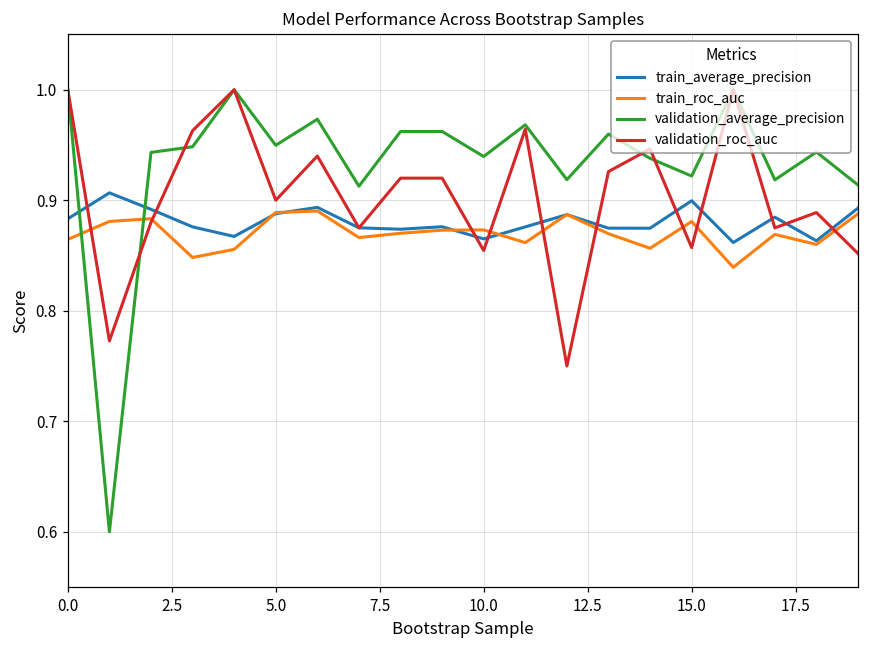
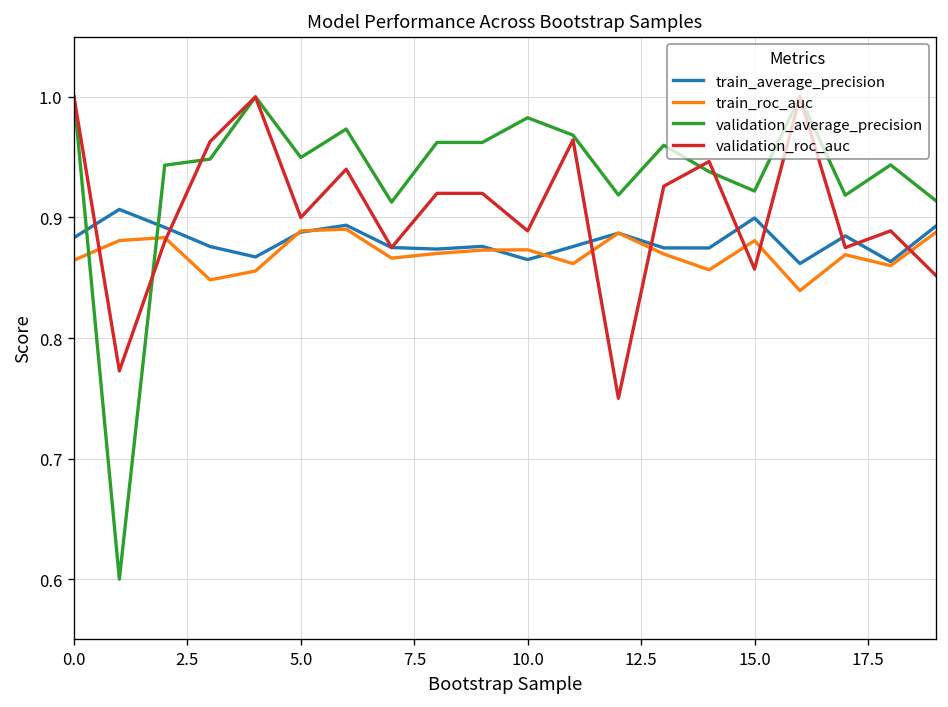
  {
    "train_average_precision": {
      "0.0": 0.883,
      "10.0": 0.865,
      "15.0": 0.900
    },
    "train_roc_auc": {
      "0.0": 0.865,
      "10.0": 0.873,
      "15.0": 0.881
    },
    "validation_average_precision": {
      "5.0": 0.950,
-     "10.0": 0.940,
+     "10.0": 0.983,
      "15.0": 0.922
    },
    "validation_roc_auc": {
      "5.0": 0.900,
-     "10.0": 0.854,
+     "10.0": 0.889,
      "15.0": 0.857
    }
  }
